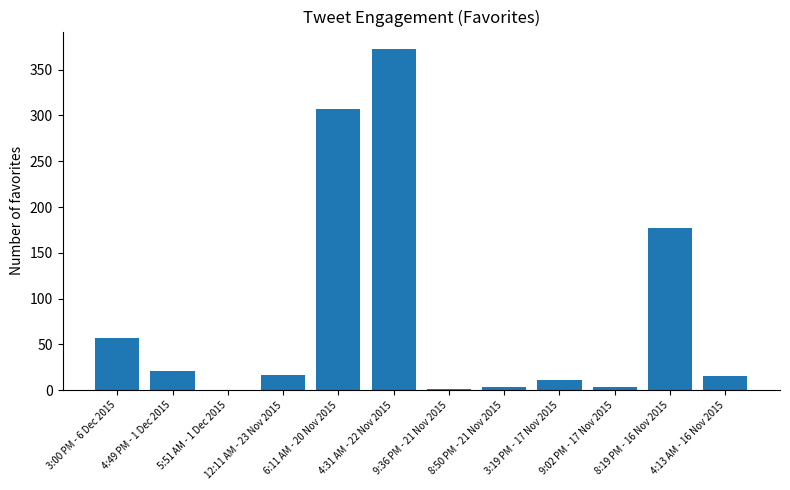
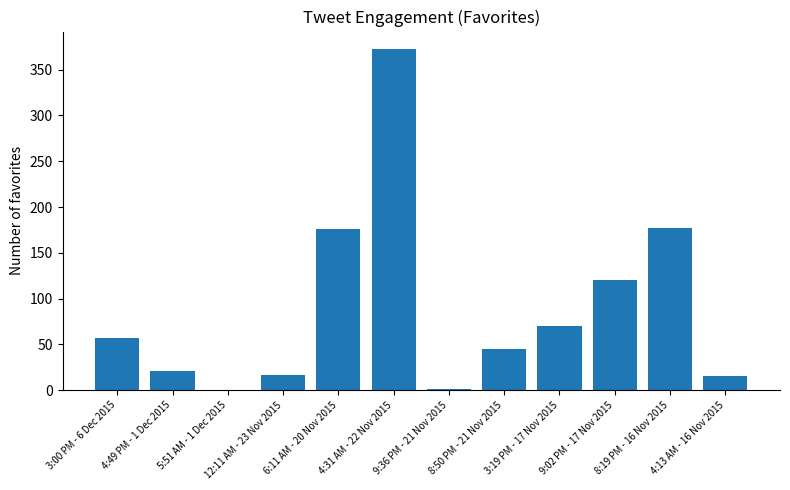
  {
    "3:00 PM - 6 Dec 2015": 60,
    "4:49 PM - 1 Dec 2015": 20,
    "5:51 AM - 1 Dec 2015": 0,
    "12:11 AM - 23 Nov 2015": 20,
-   "6:11 AM - 20 Nov 2015": 310,
+   "6:11 AM - 20 Nov 2015": 180,
    "4:31 AM - 22 Nov 2015": 370,
-   "8:50 PM - 21 Nov 2015": 0,
-   "3:19 PM - 17 Nov 2015": 10,
-   "9:02 PM - 17 Nov 2015": 0,
+   "8:50 PM - 21 Nov 2015": 50,
+   "3:19 PM - 17 Nov 2015": 70,
+   "9:02 PM - 17 Nov 2015": 120,
    "8:19 PM - 16 Nov 2015": 180,
    "4:13 AM - 16 Nov 2015": 20
  }
